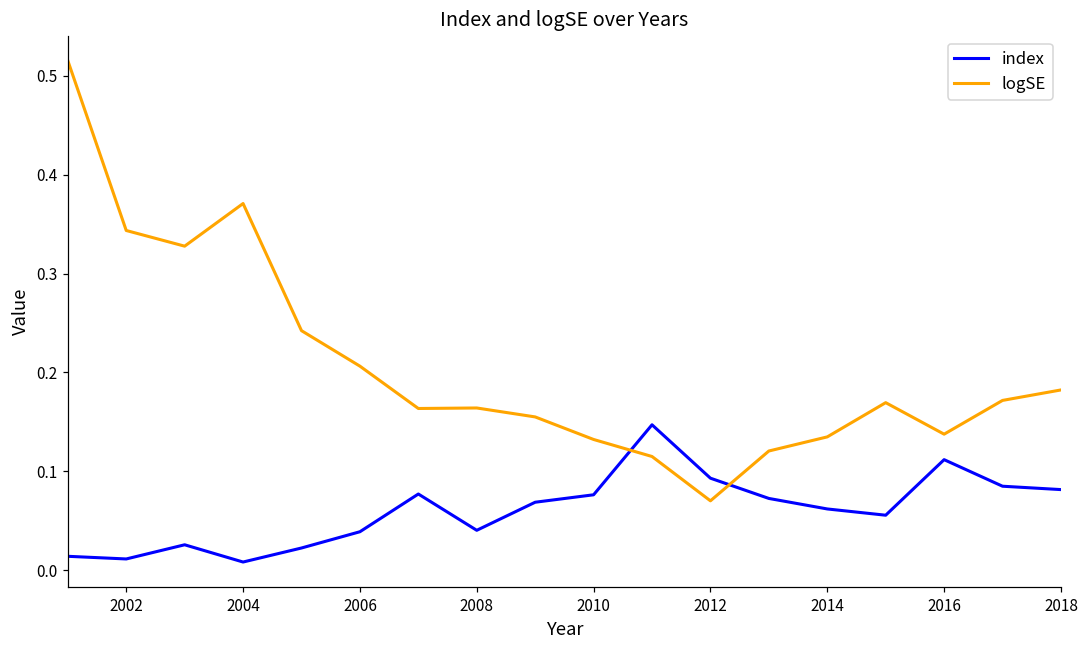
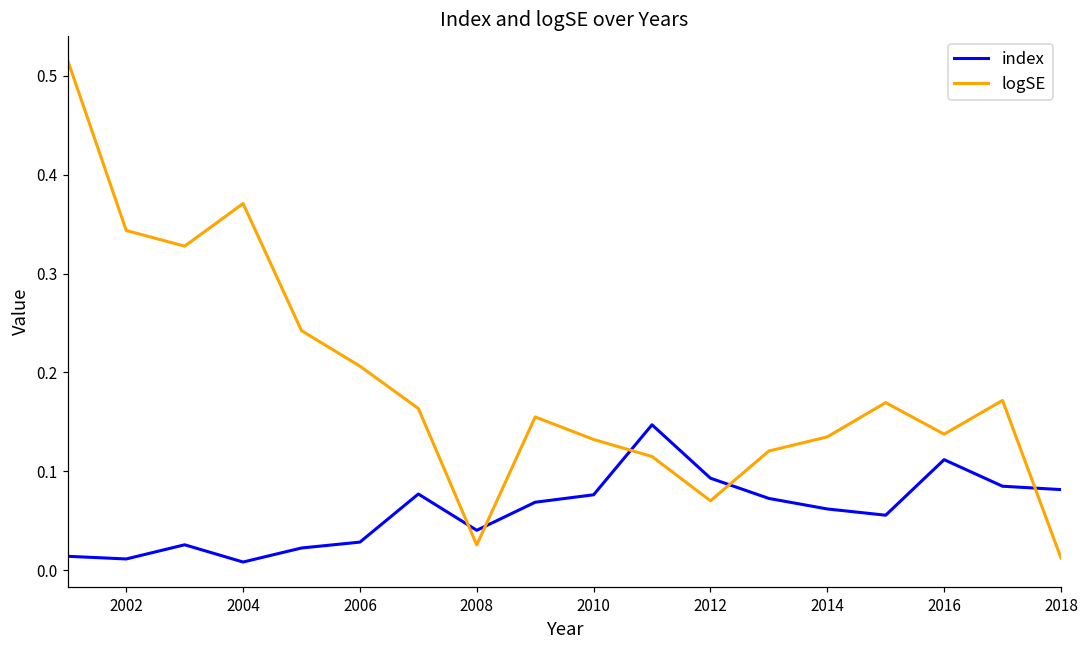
  {
    "index": {
      "2002": 0.01,
      "2004": 0.01,
-     "2006": 0.04,
+     "2006": 0.03,
      "2008": 0.04,
      "2010": 0.08,
      "2012": 0.09,
      "2014": 0.06,
      "2016": 0.11,
      "2018": 0.08
    },
    "logSE": {
      "2002": 0.34,
      "2004": 0.37,
      "2006": 0.21,
-     "2008": 0.16,
+     "2008": 0.03,
      "2010": 0.13,
      "2012": 0.07,
      "2014": 0.13,
      "2016": 0.14,
-     "2018": 0.18
+     "2018": 0.01
    }
  }
